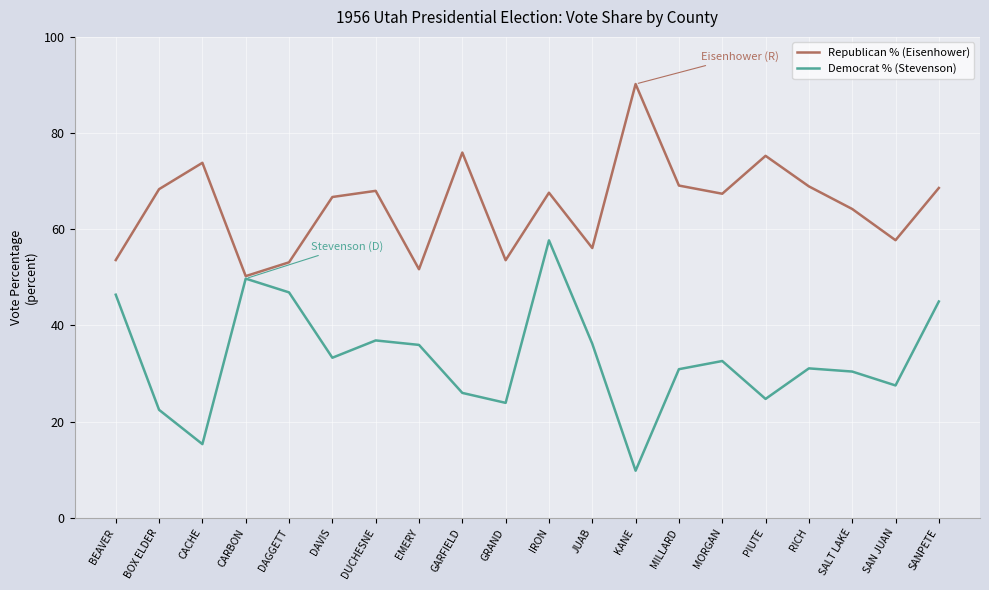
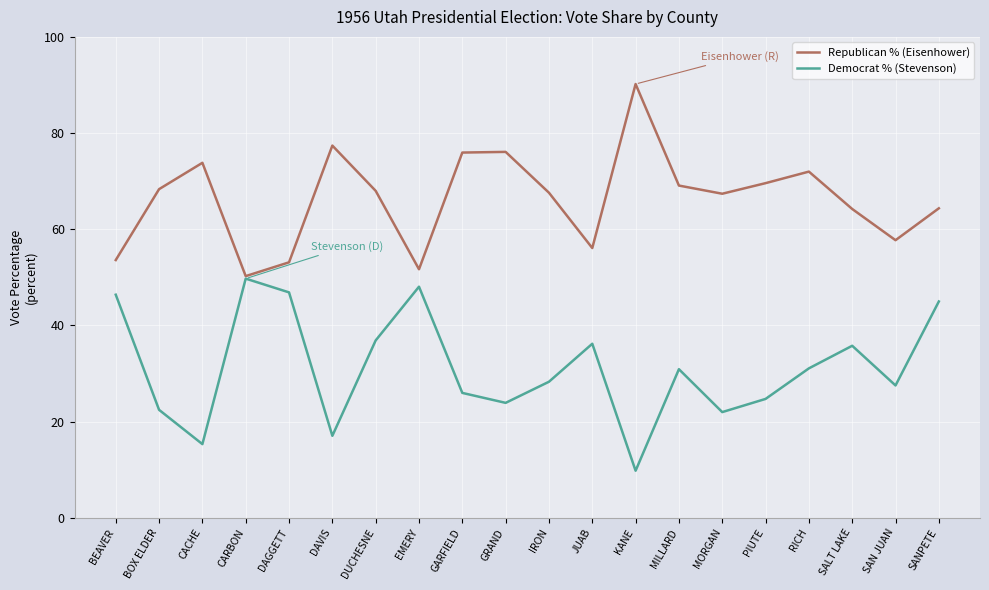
  {
    "Republican % (Eisenhower)": {
      "BEAVER": 54,
      "BOX ELDER": 68,
      "CACHE": 74,
      "DAGGETT": 53,
-     "DAVIS": 67,
+     "DAVIS": 77,
      "DUCHESNE": 68,
      "EMERY": 52,
      "GARFIELD": 76,
-     "GRAND": 54,
+     "GRAND": 76,
      "IRON": 68,
      "JUAB": 56,
      "KANE": 90,
      "MILLARD": 69,
      "MORGAN": 67,
-     "PIUTE": 75,
-     "RICH": 69,
+     "PIUTE": 70,
+     "RICH": 72,
      "SALT LAKE": 64,
      "SAN JUAN": 58,
-     "SANPETE": 69
+     "SANPETE": 64
    },
    "Democrat % (Stevenson)": {
      "BEAVER": 46,
      "BOX ELDER": 22,
      "CACHE": 15,
      "DAGGETT": 47,
-     "DAVIS": 33,
+     "DAVIS": 17,
      "DUCHESNE": 37,
-     "EMERY": 36,
+     "EMERY": 48,
      "GARFIELD": 26,
      "GRAND": 24,
-     "IRON": 58,
+     "IRON": 28,
      "JUAB": 36,
      "KANE": 10,
      "MILLARD": 31,
-     "MORGAN": 33,
+     "MORGAN": 22,
      "PIUTE": 25,
      "RICH": 31,
-     "SALT LAKE": 30,
+     "SALT LAKE": 36,
      "SAN JUAN": 28,
      "SANPETE": 45
    }
  }
